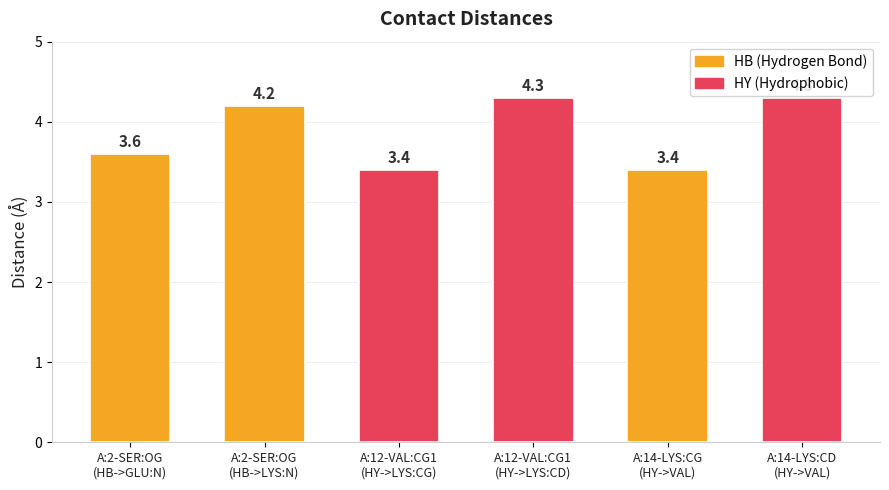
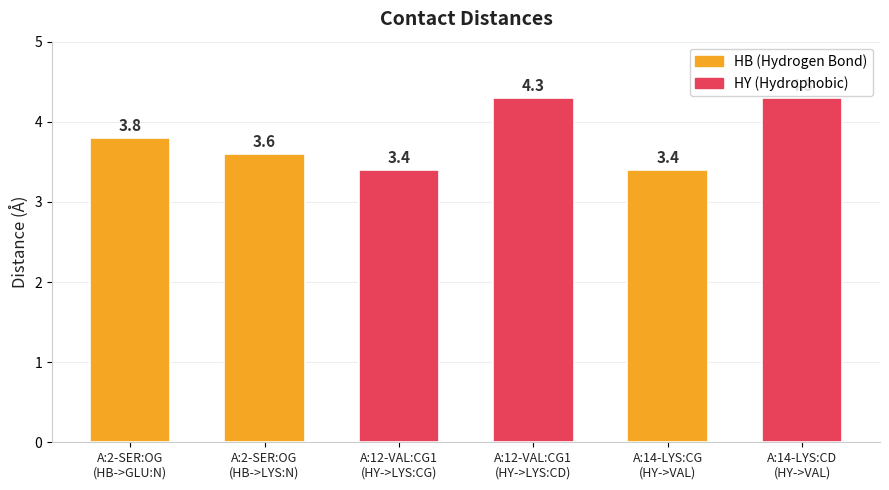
  {
-   "A:2-SER:OG (HB->GLU:N)": 3.6,
-   "A:2-SER:OG (HB->LYS:N)": 4.2,
+   "A:2-SER:OG (HB->GLU:N)": 3.8,
+   "A:2-SER:OG (HB->LYS:N)": 3.6,
    "A:12-VAL:CG1 (HY->LYS:CG)": 3.4,
    "A:12-VAL:CG1 (HY->LYS:CD)": 4.3,
    "A:14-LYS:CG (HY->VAL)": 3.4
  }
